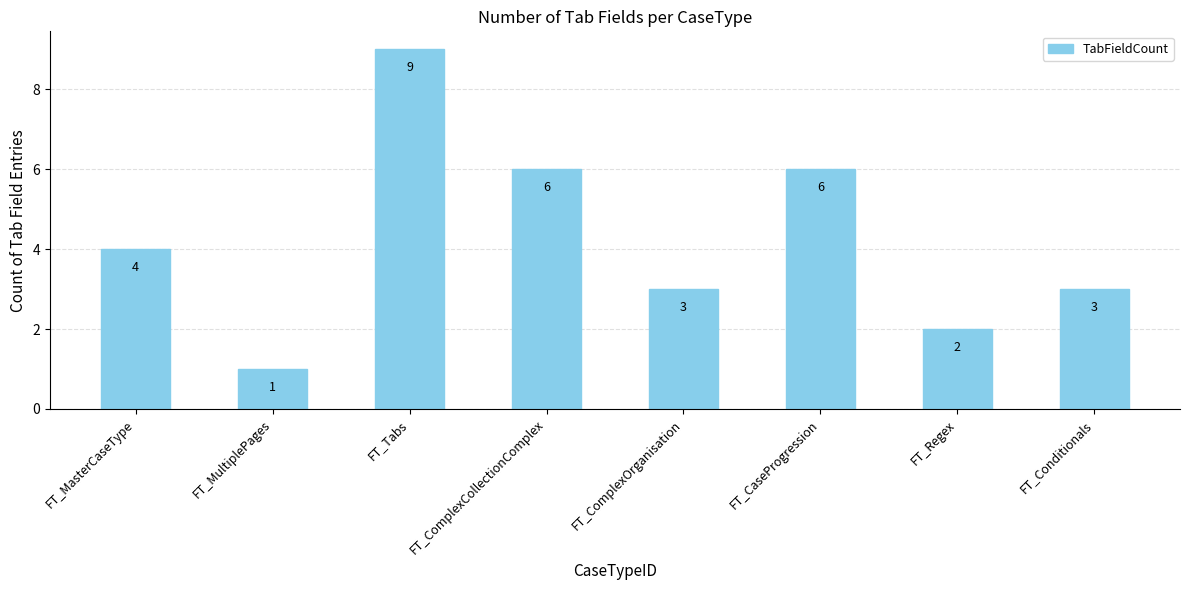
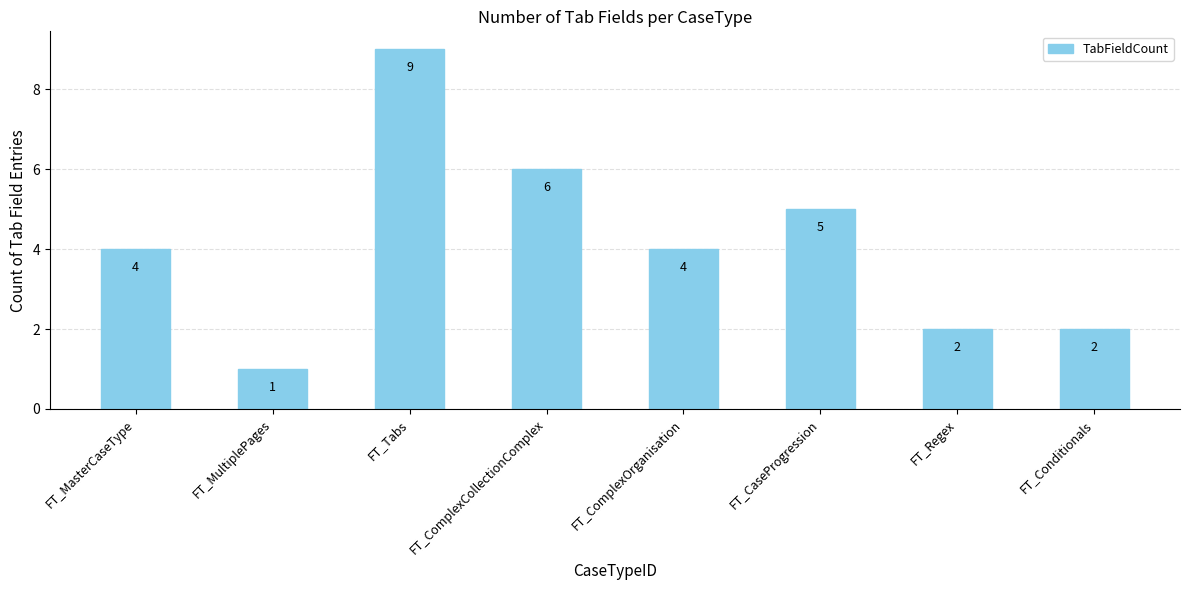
  {
    "FT_MasterCaseType": 4,
    "FT_MultiplePages": 1,
    "FT_Tabs": 9,
    "FT_ComplexCollectionComplex": 6,
-   "FT_ComplexOrganisation": 3,
-   "FT_CaseProgression": 6,
+   "FT_ComplexOrganisation": 4,
+   "FT_CaseProgression": 5,
    "FT_Regex": 2,
-   "FT_Conditionals": 3
+   "FT_Conditionals": 2
  }
